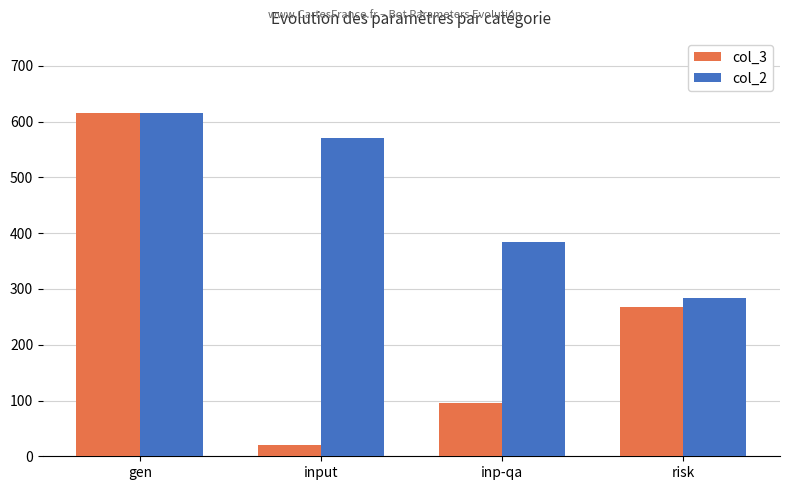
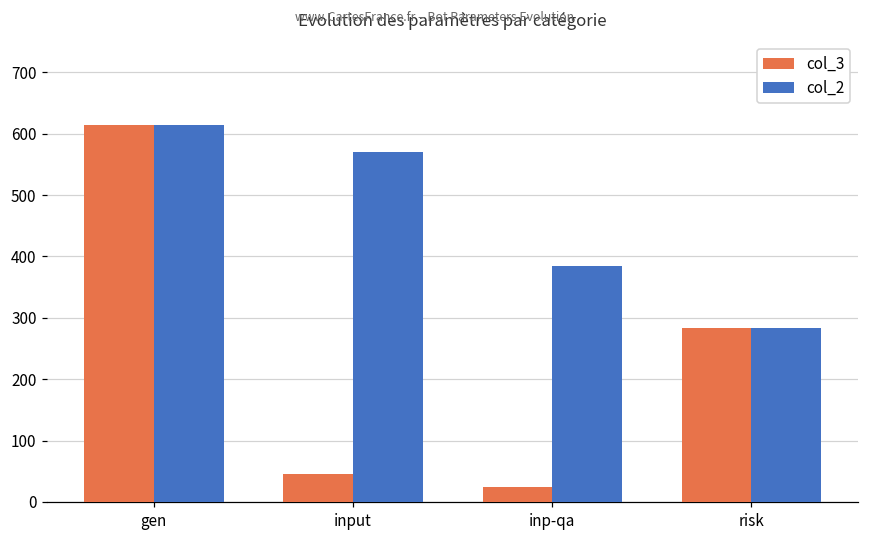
  {
    "col_3": {
      "gen": 620,
-     "input": 20,
-     "inp-qa": 100,
-     "risk": 270
+     "input": 50,
+     "inp-qa": 20,
+     "risk": 280
    },
    "col_2": {
      "gen": 620,
      "input": 570,
      "inp-qa": 390,
      "risk": 280
    }
  }
